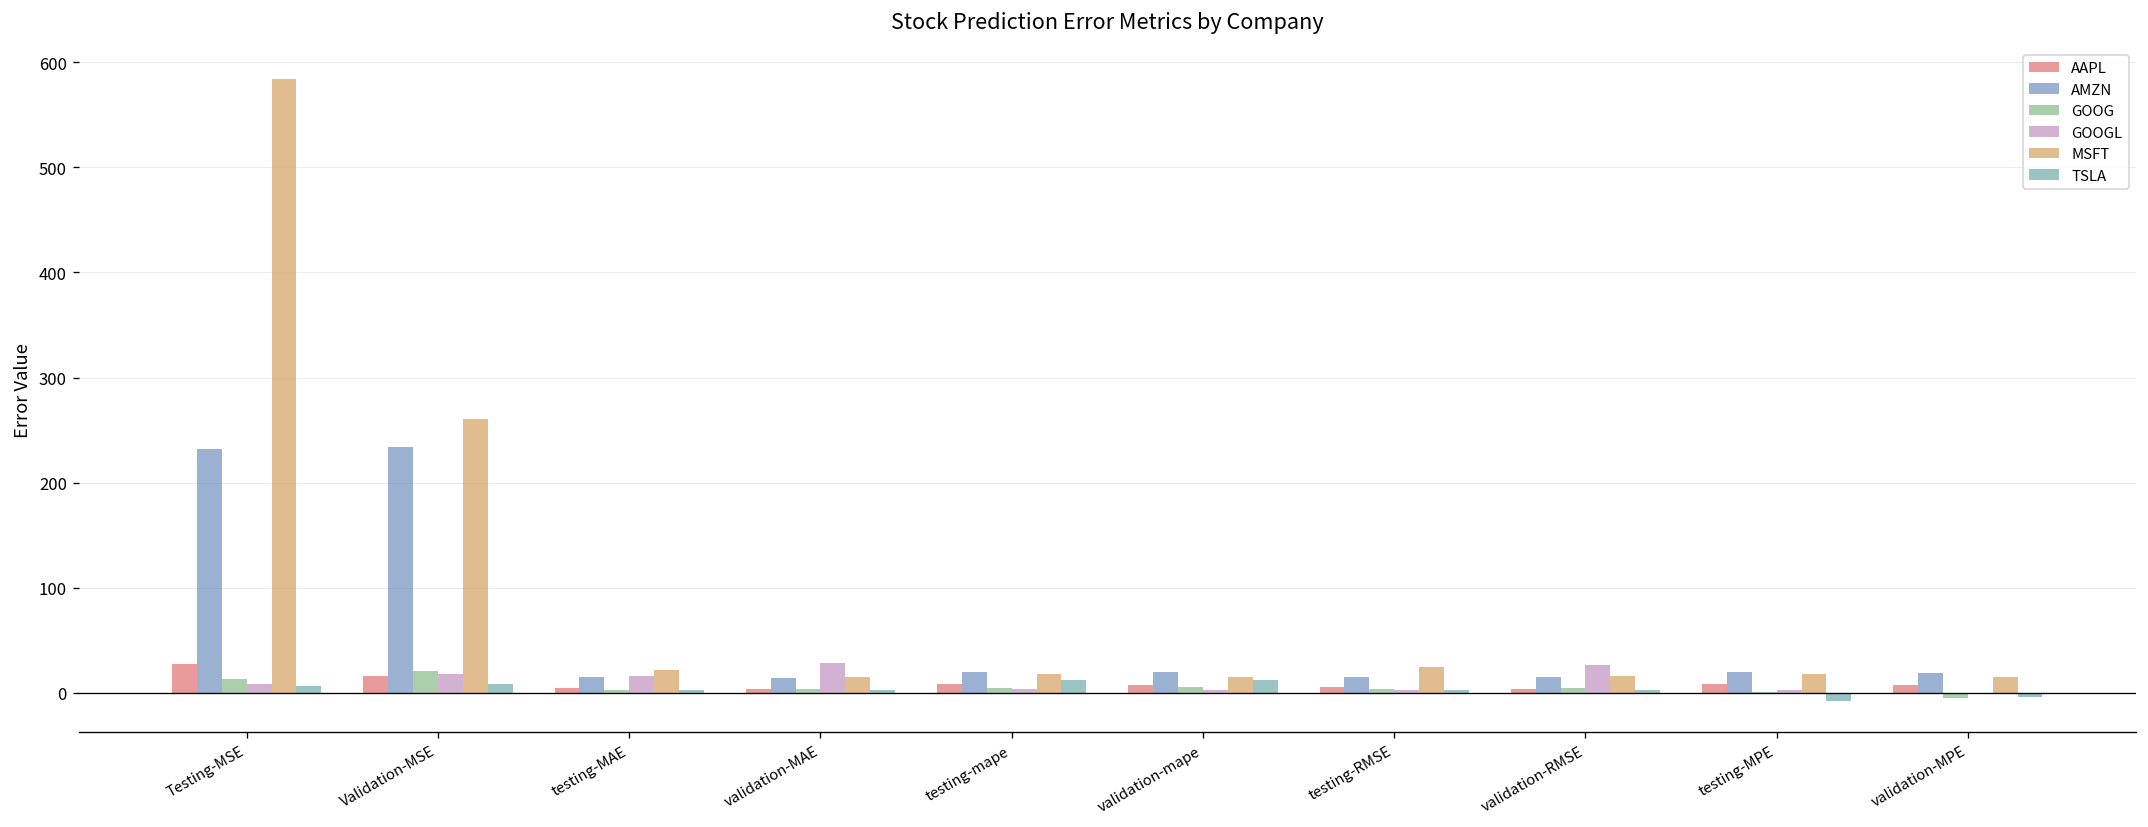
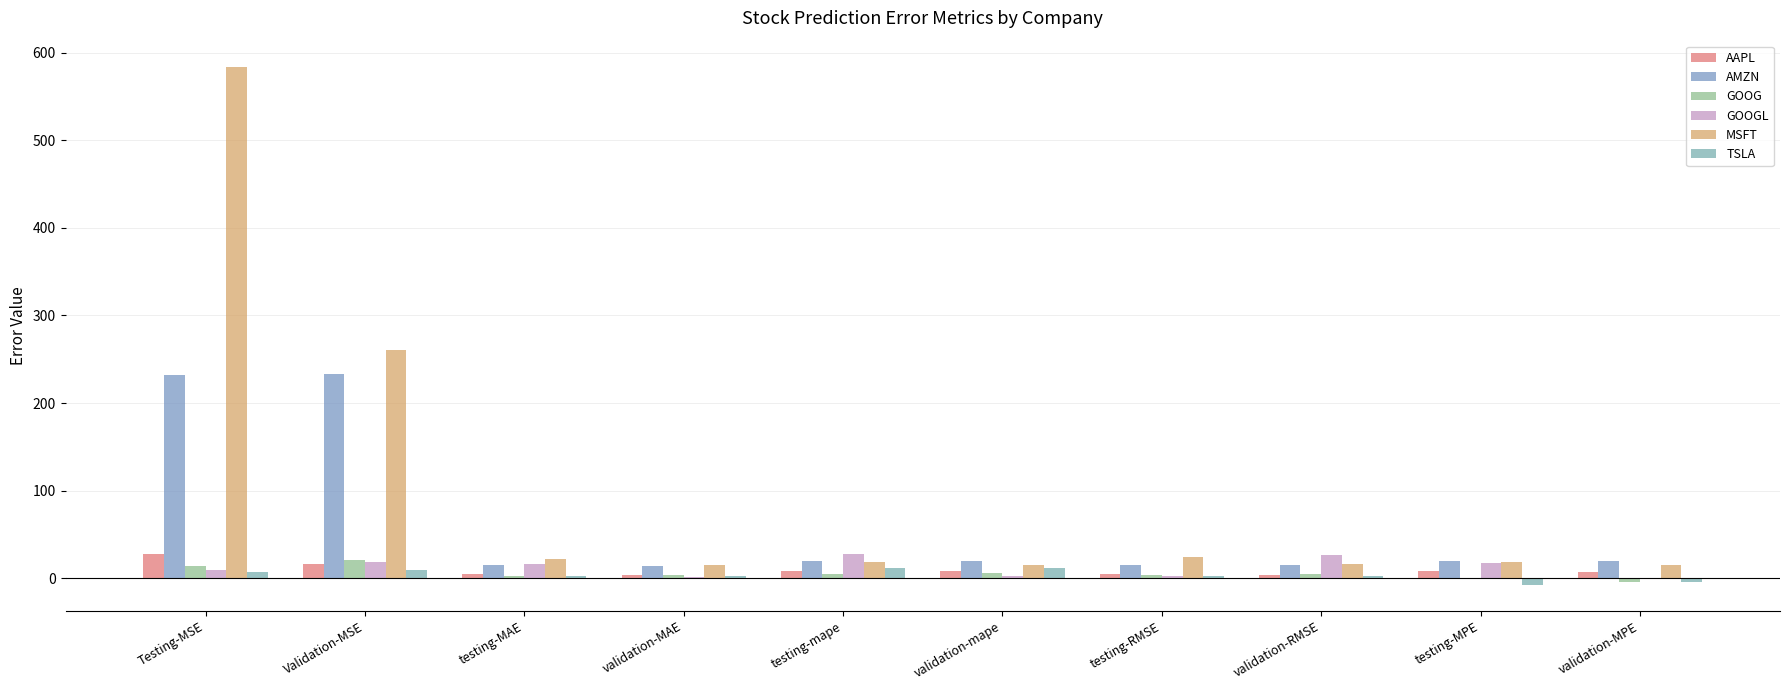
  {
    "GOOGL": {
      "Testing-MSE": 10,
      "Validation-MSE": 20,
      "testing-MAE": 20,
-     "validation-MAE": 30,
-     "testing-mape": 0,
+     "validation-MAE": 0,
+     "testing-mape": 30,
      "validation-mape": 0,
      "testing-RMSE": 0,
      "validation-RMSE": 30,
-     "testing-MPE": 0
+     "testing-MPE": 20
    }
  }
